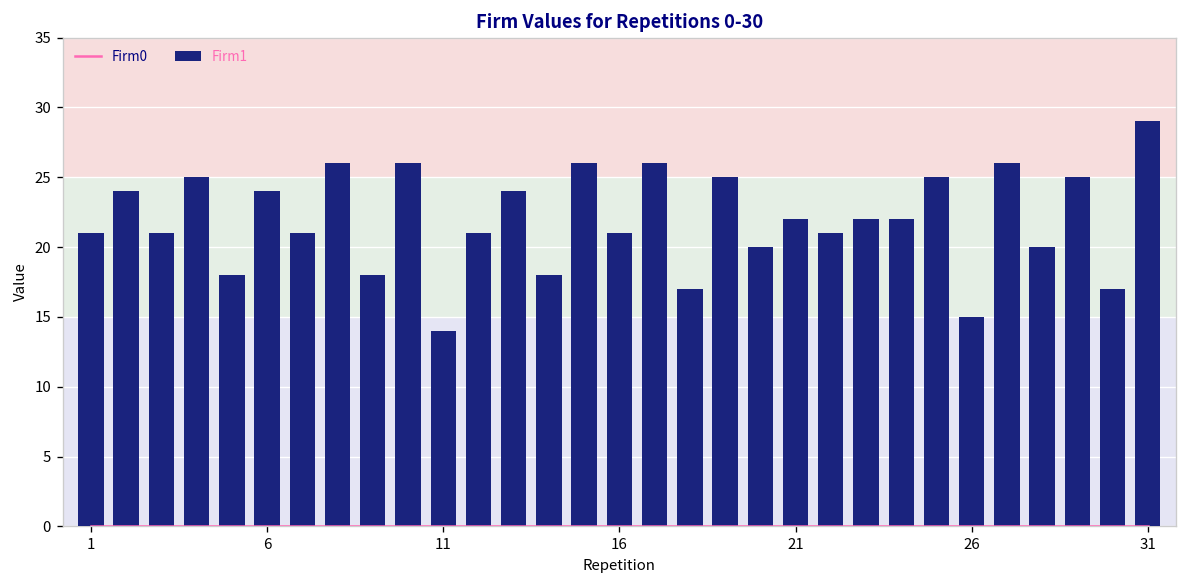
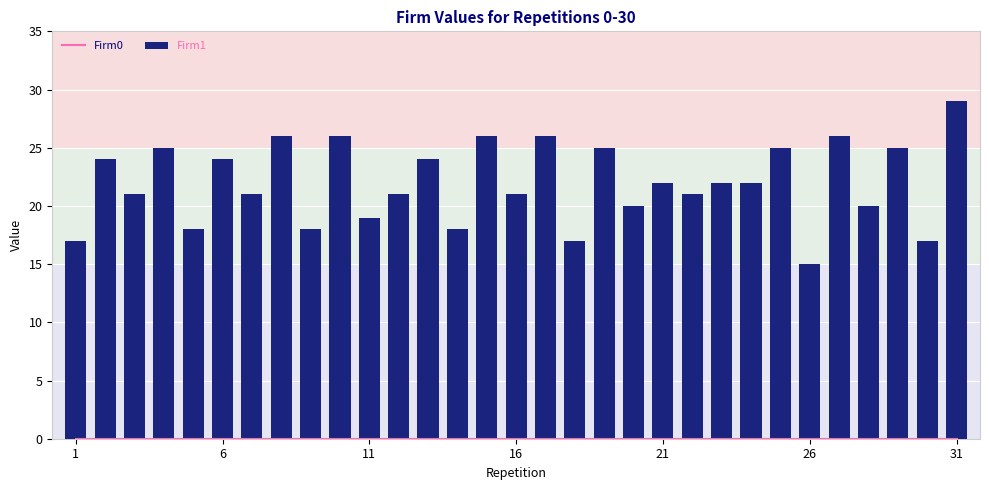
  {
    "Firm1": {
-     "1": 21,
+     "1": 17,
      "6": 24,
-     "11": 14,
+     "11": 19,
      "16": 21,
      "21": 22,
      "26": 15,
      "31": 29
    },
    "Firm0": {
      "1": 0,
      "6": 0,
      "11": 0,
      "16": 0,
      "21": 0,
      "26": 0,
      "31": 0
    }
  }
